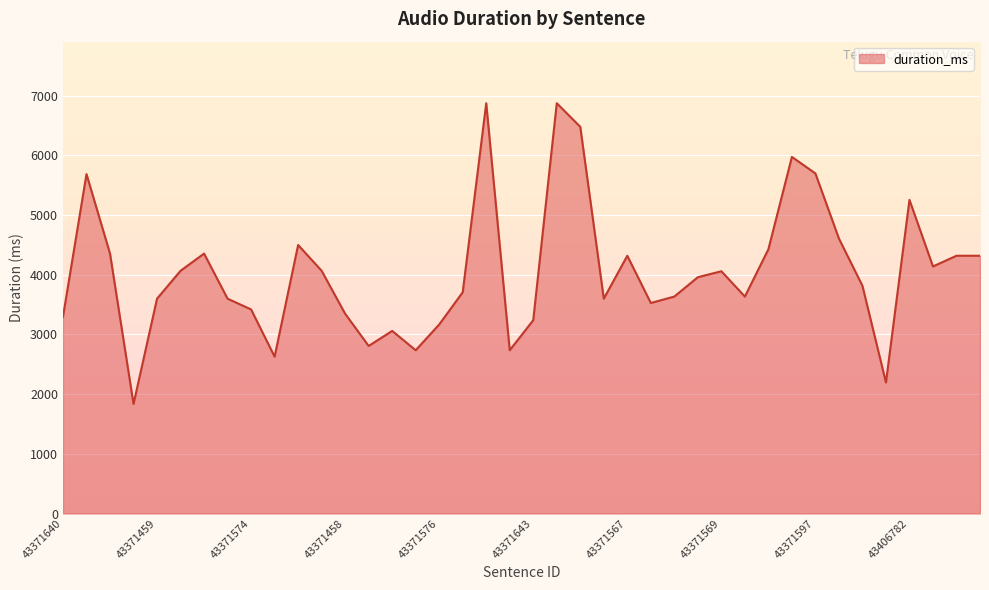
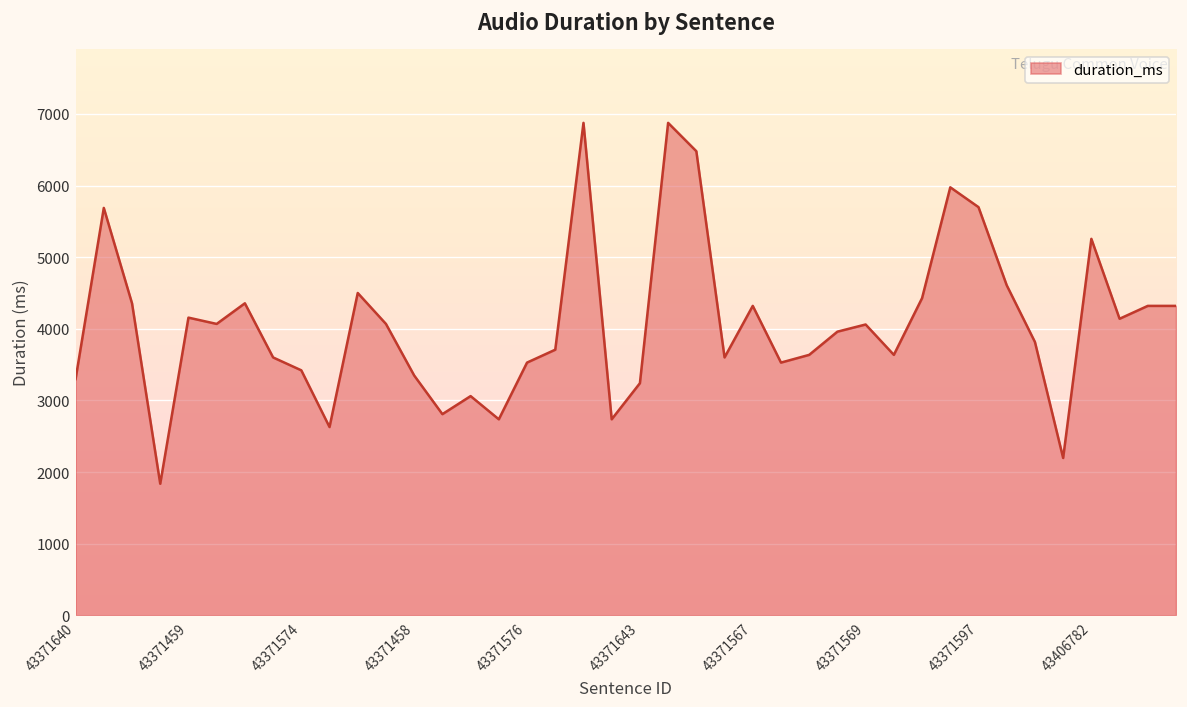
  {
    "43371640": 3300,
-   "43371459": 3600,
+   "43371459": 4200,
    "43371574": 3400,
    "43371458": 3300,
-   "43371576": 3200,
+   "43371576": 3500,
    "43371643": 3200,
    "43371567": 4300,
    "43371569": 4100,
    "43371597": 5700,
    "43406782": 5300
  }
